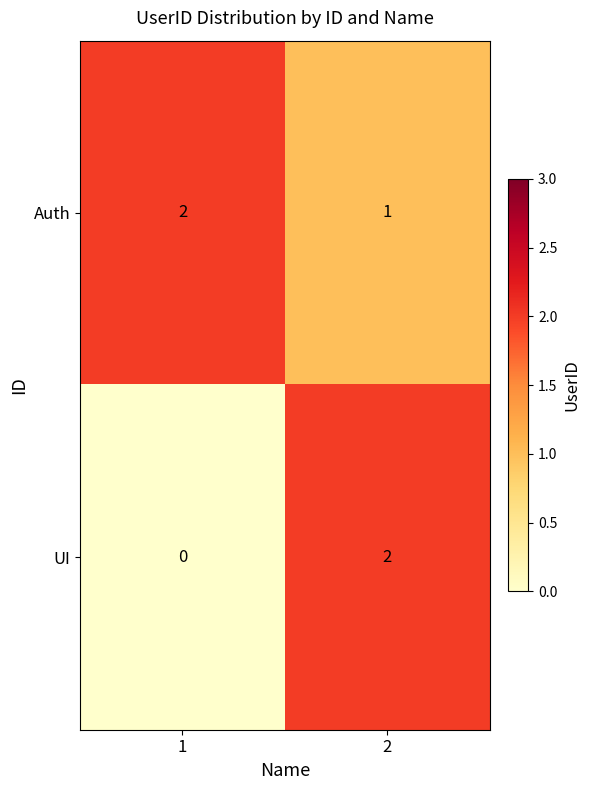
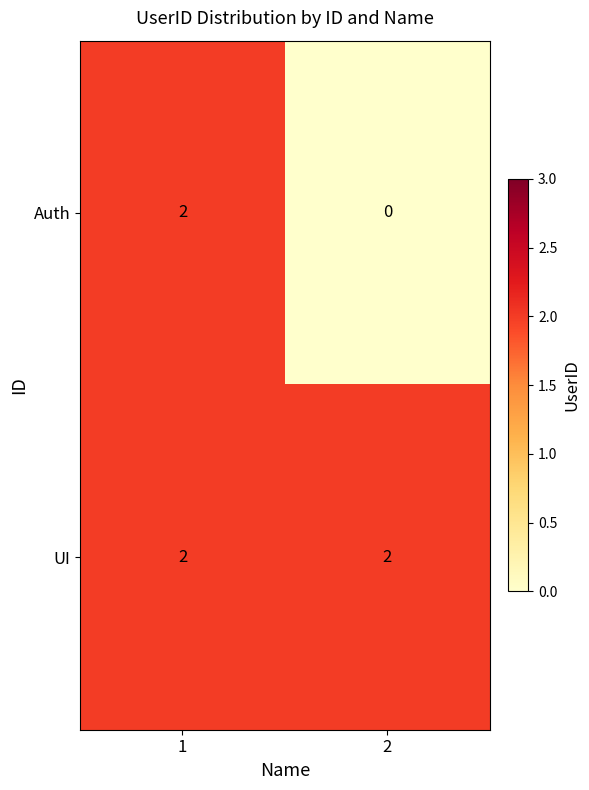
  {
    "Auth": {
      "1": 2,
-     "2": 1
+     "2": 0
    },
    "UI": {
-     "1": 0,
+     "1": 2,
      "2": 2
    }
  }
